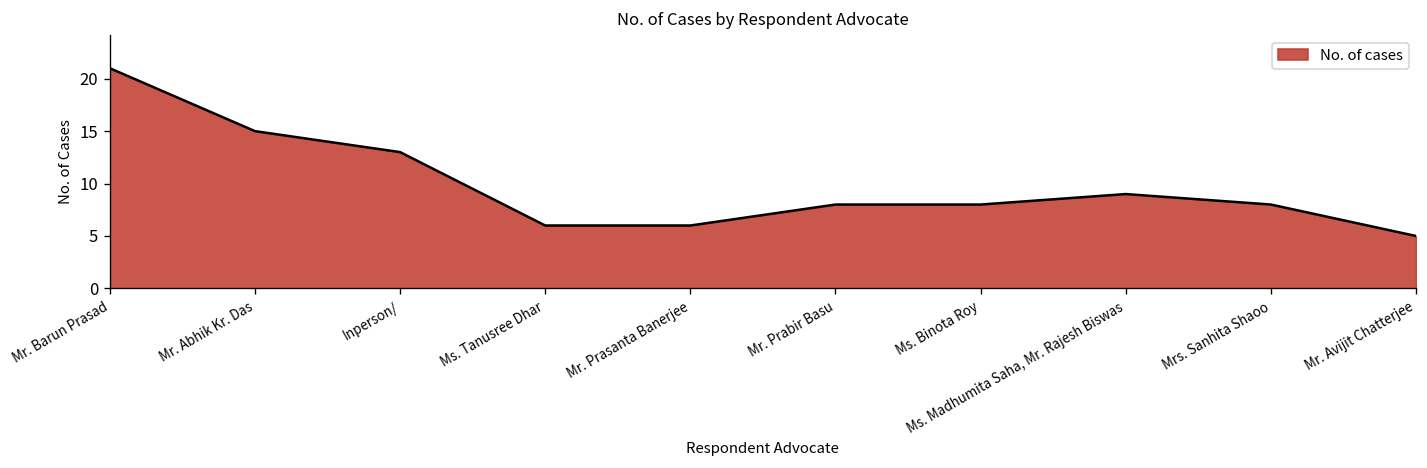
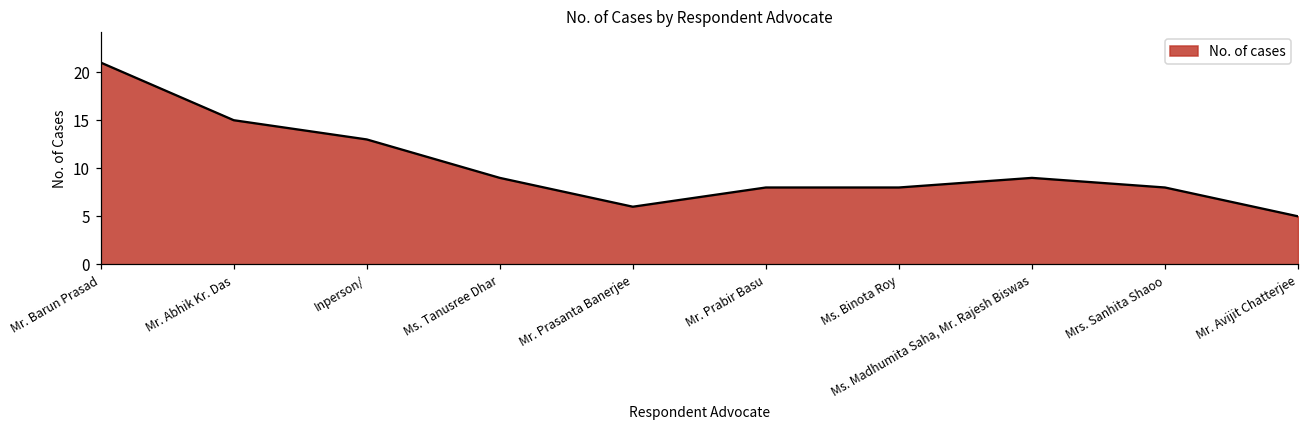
  {
    "Mr. Barun Prasad": 21,
    "Mr. Abhik Kr. Das": 15,
    "Inperson/": 13,
-   "Ms. Tanusree Dhar": 6,
+   "Ms. Tanusree Dhar": 9,
    "Mr. Prasanta Banerjee": 6,
    "Mr. Prabir Basu": 8,
    "Ms. Binota Roy": 8,
    "Ms. Madhumita Saha, Mr. Rajesh Biswas": 9,
    "Mrs. Sanhita Shaoo": 8,
    "Mr. Avijit Chatterjee": 5
  }
